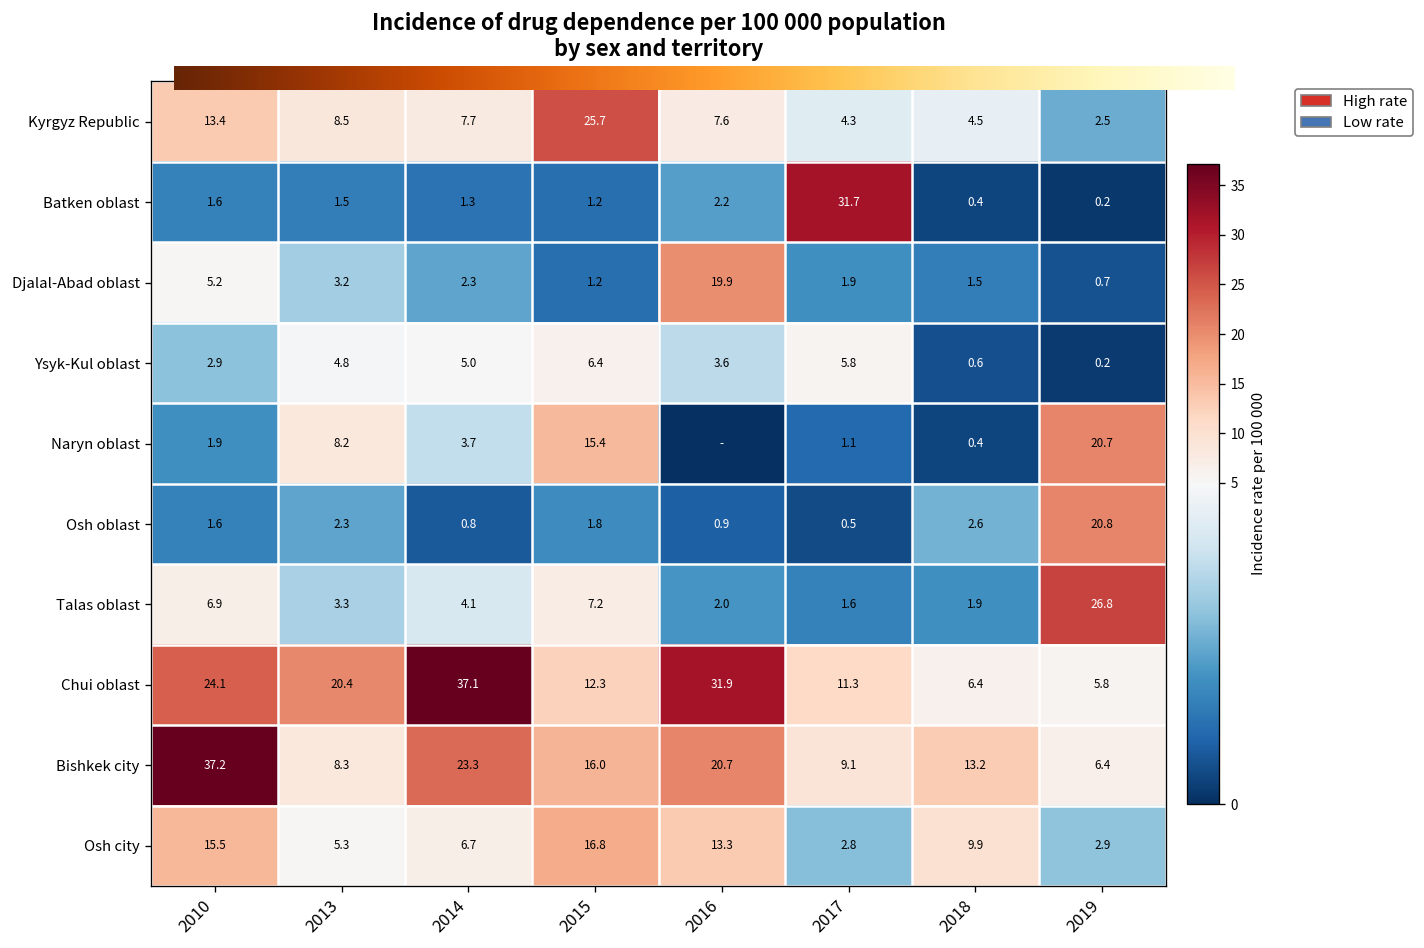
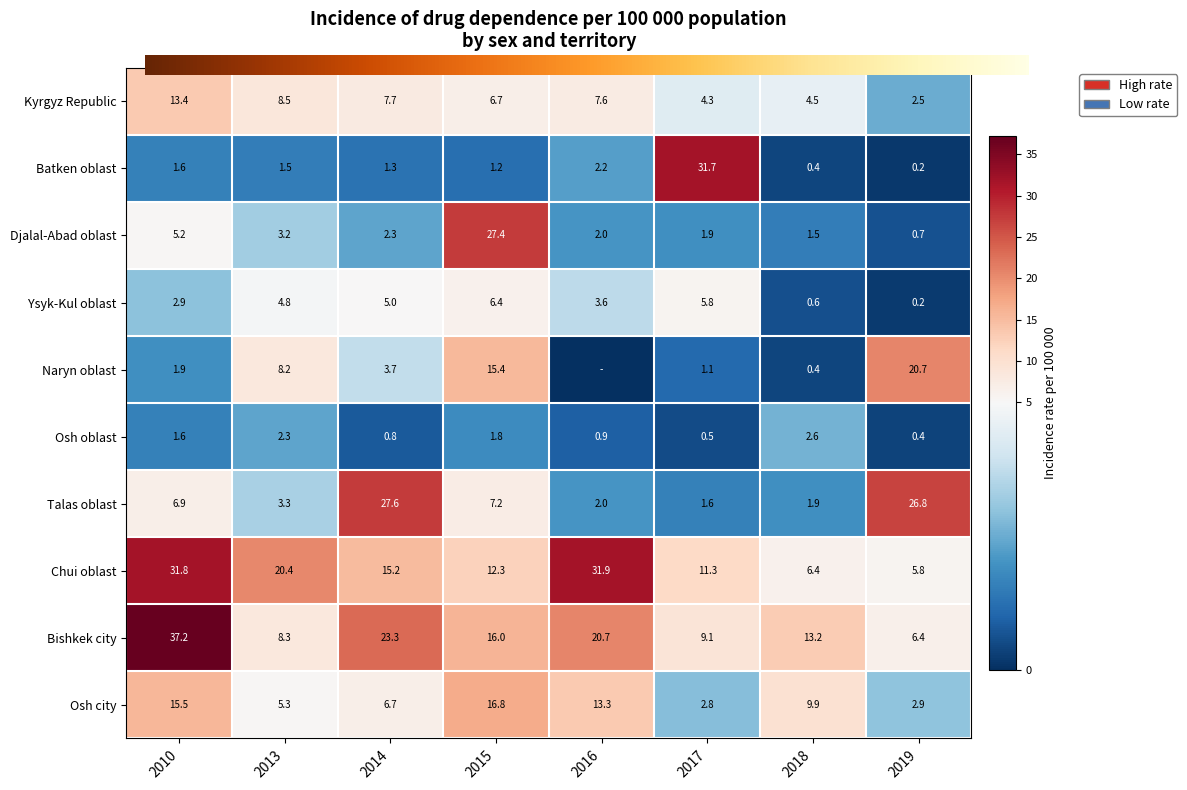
  {
    "Kyrgyz Republic": {
      "2010": 13.4,
      "2013": 8.5,
      "2014": 7.7,
-     "2015": 25.7,
+     "2015": 6.7,
      "2016": 7.6,
      "2017": 4.3,
      "2018": 4.5,
      "2019": 2.5
    },
    "Batken oblast": {
      "2010": 1.6,
      "2013": 1.5,
      "2014": 1.3,
      "2015": 1.2,
      "2016": 2.2,
      "2017": 31.7,
      "2018": 0.4,
      "2019": 0.2
    },
    "Djalal-Abad oblast": {
      "2010": 5.2,
      "2013": 3.2,
      "2014": 2.3,
-     "2015": 1.2,
-     "2016": 19.9,
+     "2015": 27.4,
+     "2016": 2.0,
      "2017": 1.9,
      "2018": 1.5,
      "2019": 0.7
    },
    "Ysyk-Kul oblast": {
      "2010": 2.9,
      "2013": 4.8,
      "2014": 5.0,
      "2015": 6.4,
      "2016": 3.6,
      "2017": 5.8,
      "2018": 0.6,
      "2019": 0.2
    },
    "Naryn oblast": {
      "2010": 1.9,
      "2013": 8.2,
      "2014": 3.7,
      "2015": 15.4,
      "2017": 1.1,
      "2018": 0.4,
      "2019": 20.7
    },
    "Osh oblast": {
      "2010": 1.6,
      "2013": 2.3,
      "2014": 0.8,
      "2015": 1.8,
      "2016": 0.9,
      "2017": 0.5,
      "2018": 2.6,
-     "2019": 20.8
+     "2019": 0.4
    },
    "Talas oblast": {
      "2010": 6.9,
      "2013": 3.3,
-     "2014": 4.1,
+     "2014": 27.6,
      "2015": 7.2,
      "2016": 2.0,
      "2017": 1.6,
      "2018": 1.9,
      "2019": 26.8
    },
    "Chui oblast": {
-     "2010": 24.1,
+     "2010": 31.8,
      "2013": 20.4,
-     "2014": 37.1,
+     "2014": 15.2,
      "2015": 12.3,
      "2016": 31.9,
      "2017": 11.3,
      "2018": 6.4,
      "2019": 5.8
    },
    "Bishkek city": {
      "2010": 37.2,
      "2013": 8.3,
      "2014": 23.3,
      "2015": 16.0,
      "2016": 20.7,
      "2017": 9.1,
      "2018": 13.2,
      "2019": 6.4
    },
    "Osh city": {
      "2010": 15.5,
      "2013": 5.3,
      "2014": 6.7,
      "2015": 16.8,
      "2016": 13.3,
      "2017": 2.8,
      "2018": 9.9,
      "2019": 2.9
    }
  }
